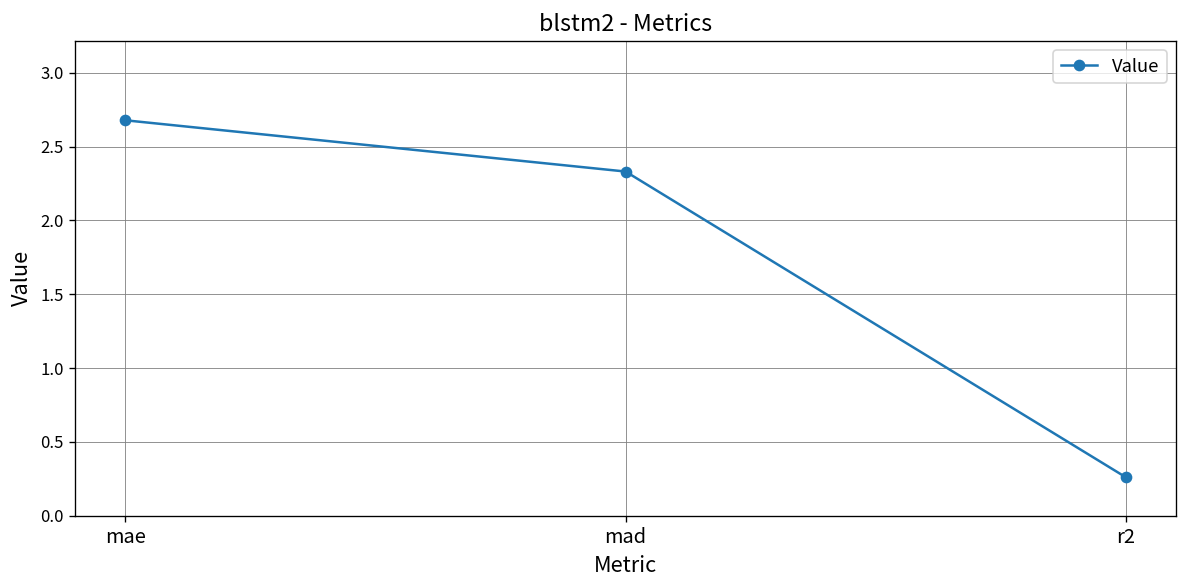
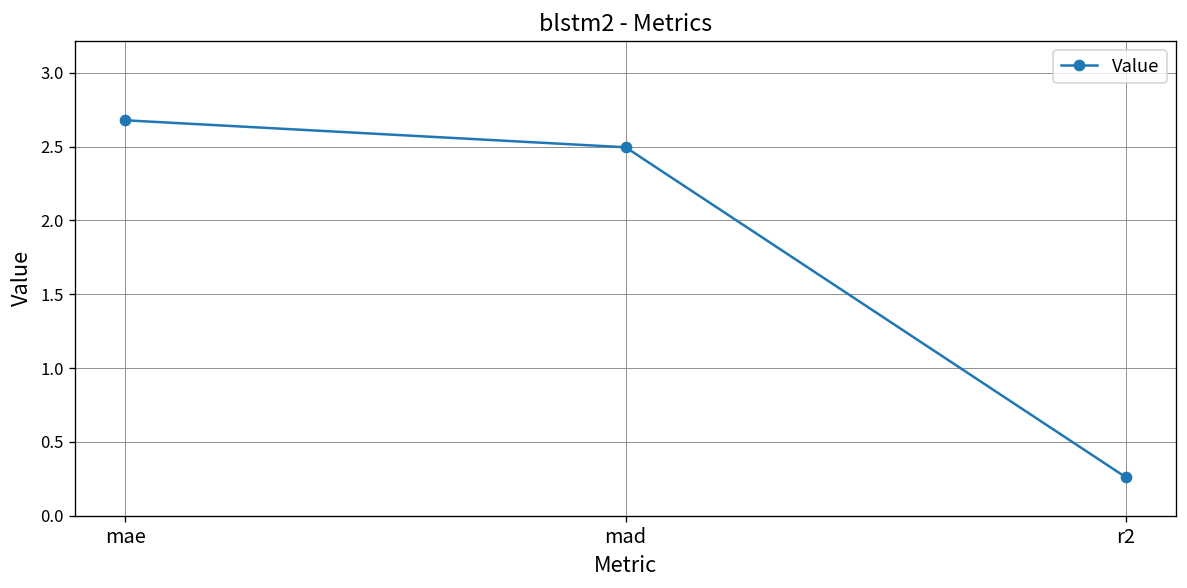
  {
    "mae": 2.68,
-   "mad": 2.33,
+   "mad": 2.49,
    "r2": 0.26
  }
